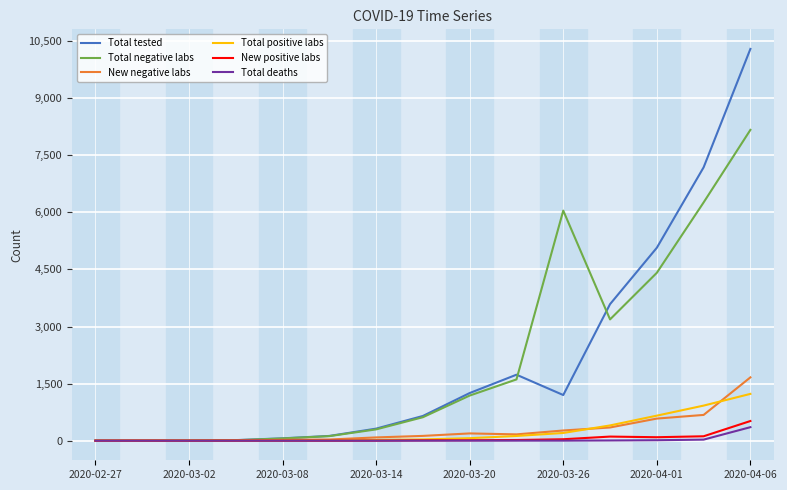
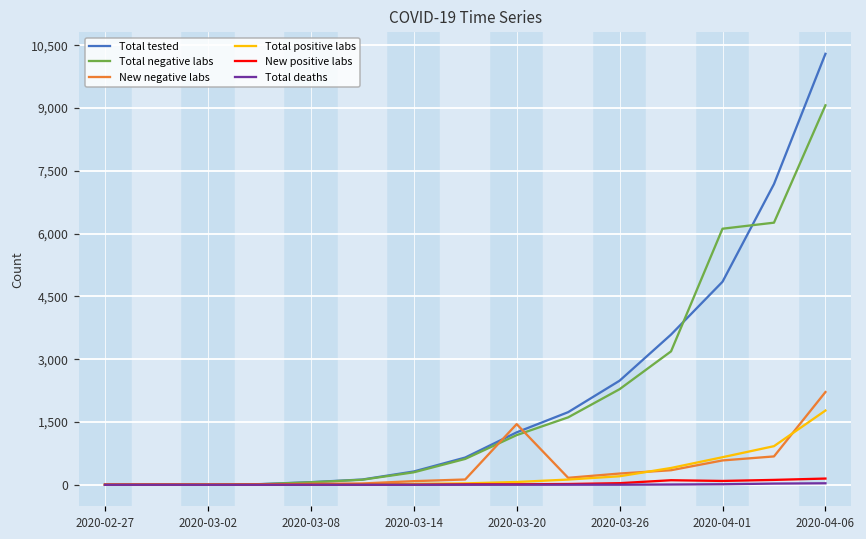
  {
    "Total tested": {
      "2020-03-20": "1,300",
-     "2020-03-26": "1,200",
-     "2020-04-01": "5,100",
+     "2020-03-26": "2,500",
+     "2020-04-01": "4,800",
      "2020-04-06": "10,300"
    },
    "Total negative labs": {
      "2020-03-20": "1,200",
-     "2020-03-26": "6,000",
-     "2020-04-01": "4,400",
-     "2020-04-06": "8,200"
+     "2020-03-26": "2,300",
+     "2020-04-01": "6,100",
+     "2020-04-06": "9,100"
    },
    "New negative labs": {
-     "2020-03-20": "200",
+     "2020-03-20": "1,400",
      "2020-04-01": "600",
-     "2020-04-06": "1,700"
+     "2020-04-06": "2,200"
    },
    "Total positive labs": {
      "2020-04-01": "700",
-     "2020-04-06": "1,200"
+     "2020-04-06": "1,800"
    },
    "New positive labs": {
      "2020-04-01": "100",
-     "2020-04-06": "500"
+     "2020-04-06": "100"
    },
    "Total deaths": {
      "2020-04-01": "0",
-     "2020-04-06": "400"
+     "2020-04-06": "0"
    }
  }
